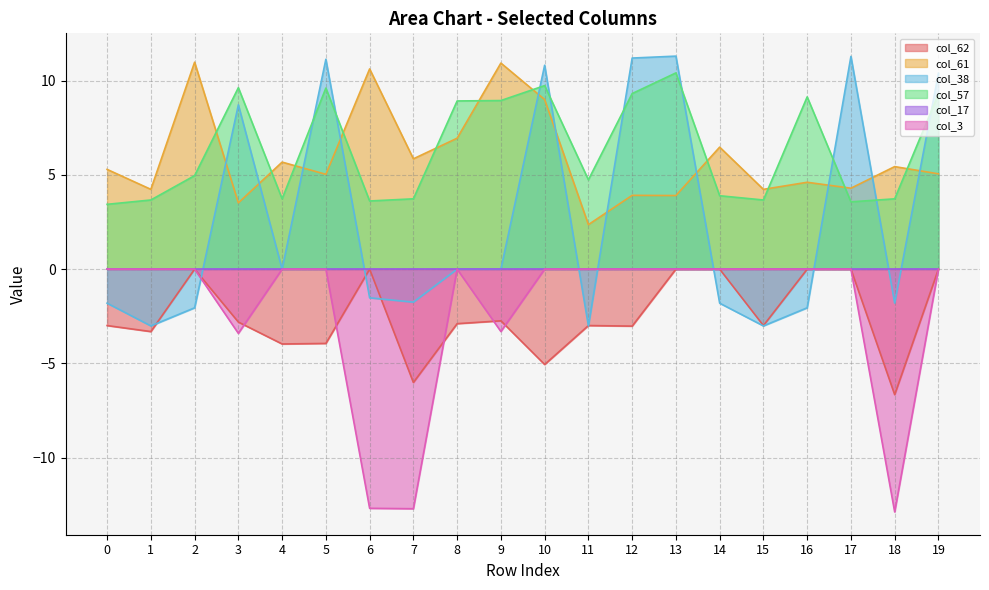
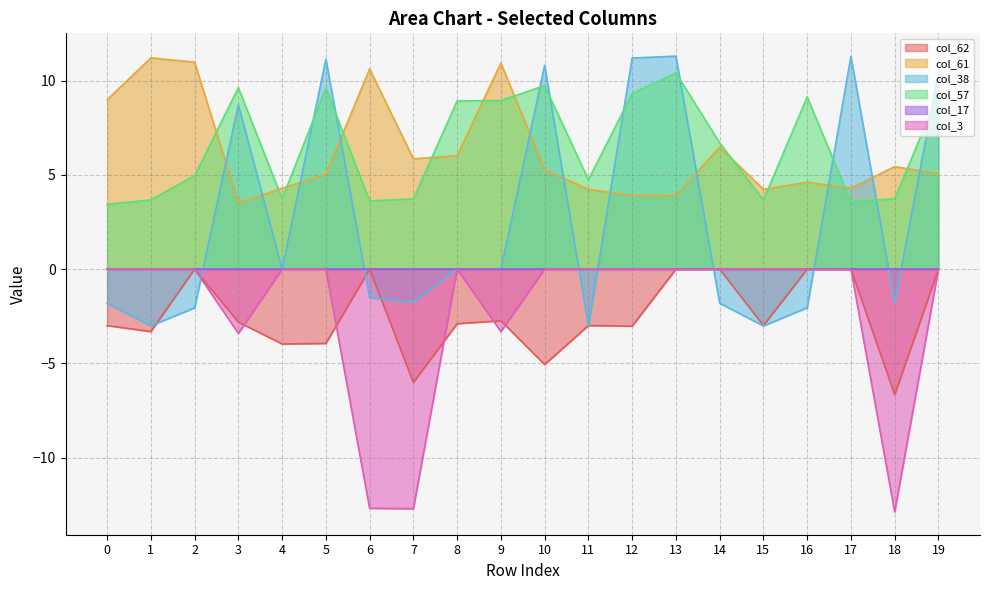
  {
    "col_61": {
-     "0": 5.3,
-     "1": 4.2,
+     "0": 9.0,
+     "1": 11.2,
      "2": 11.0,
      "3": 3.5,
-     "4": 5.7,
+     "4": 4.3,
      "5": 5.0,
      "6": 10.6,
      "7": 5.9,
-     "8": 6.9,
+     "8": 6.0,
      "9": 10.9,
-     "10": 9.0,
-     "11": 2.4,
+     "10": 5.3,
+     "11": 4.2,
      "12": 3.9,
      "13": 3.9,
      "14": 6.5,
      "15": 4.2,
      "16": 4.6,
      "17": 4.3,
      "18": 5.4,
      "19": 5.1
    },
    "col_57": {
      "0": 3.4,
      "1": 3.7,
      "2": 5.0,
      "3": 9.6,
      "4": 3.7,
      "5": 9.6,
      "6": 3.6,
      "7": 3.7,
      "8": 8.9,
      "9": 8.9,
      "10": 9.7,
      "11": 4.7,
      "12": 9.3,
      "13": 10.4,
-     "14": 3.9,
+     "14": 6.7,
      "15": 3.7,
      "16": 9.1,
      "17": 3.6,
      "18": 3.7
    }
  }
